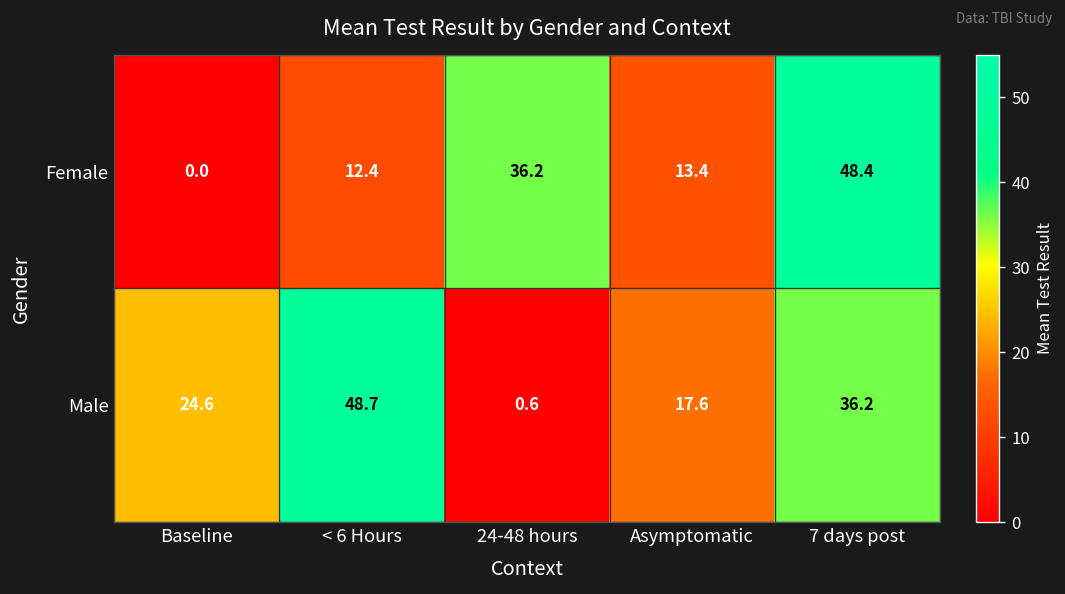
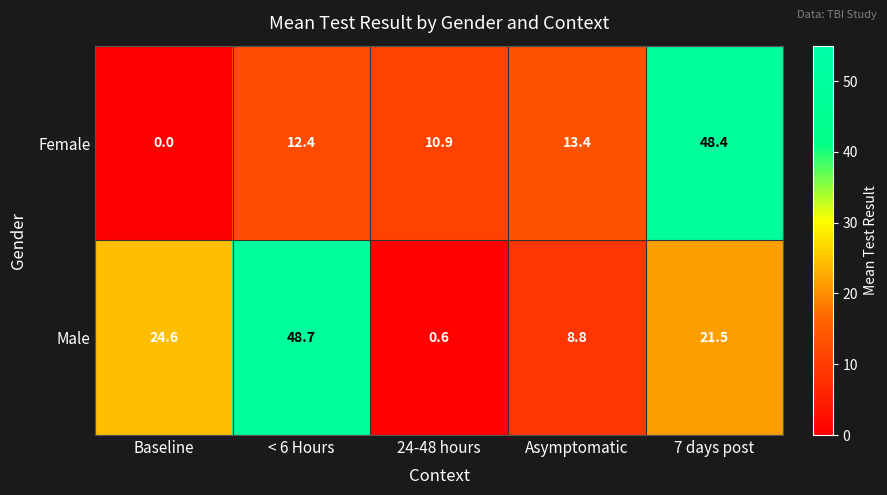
  {
    "Female": {
      "Baseline": 0.0,
      "< 6 Hours": 12.4,
-     "24-48 hours": 36.2,
+     "24-48 hours": 10.9,
      "Asymptomatic": 13.4,
      "7 days post": 48.4
    },
    "Male": {
      "Baseline": 24.6,
      "< 6 Hours": 48.7,
      "24-48 hours": 0.6,
-     "Asymptomatic": 17.6,
-     "7 days post": 36.2
+     "Asymptomatic": 8.8,
+     "7 days post": 21.5
    }
  }
